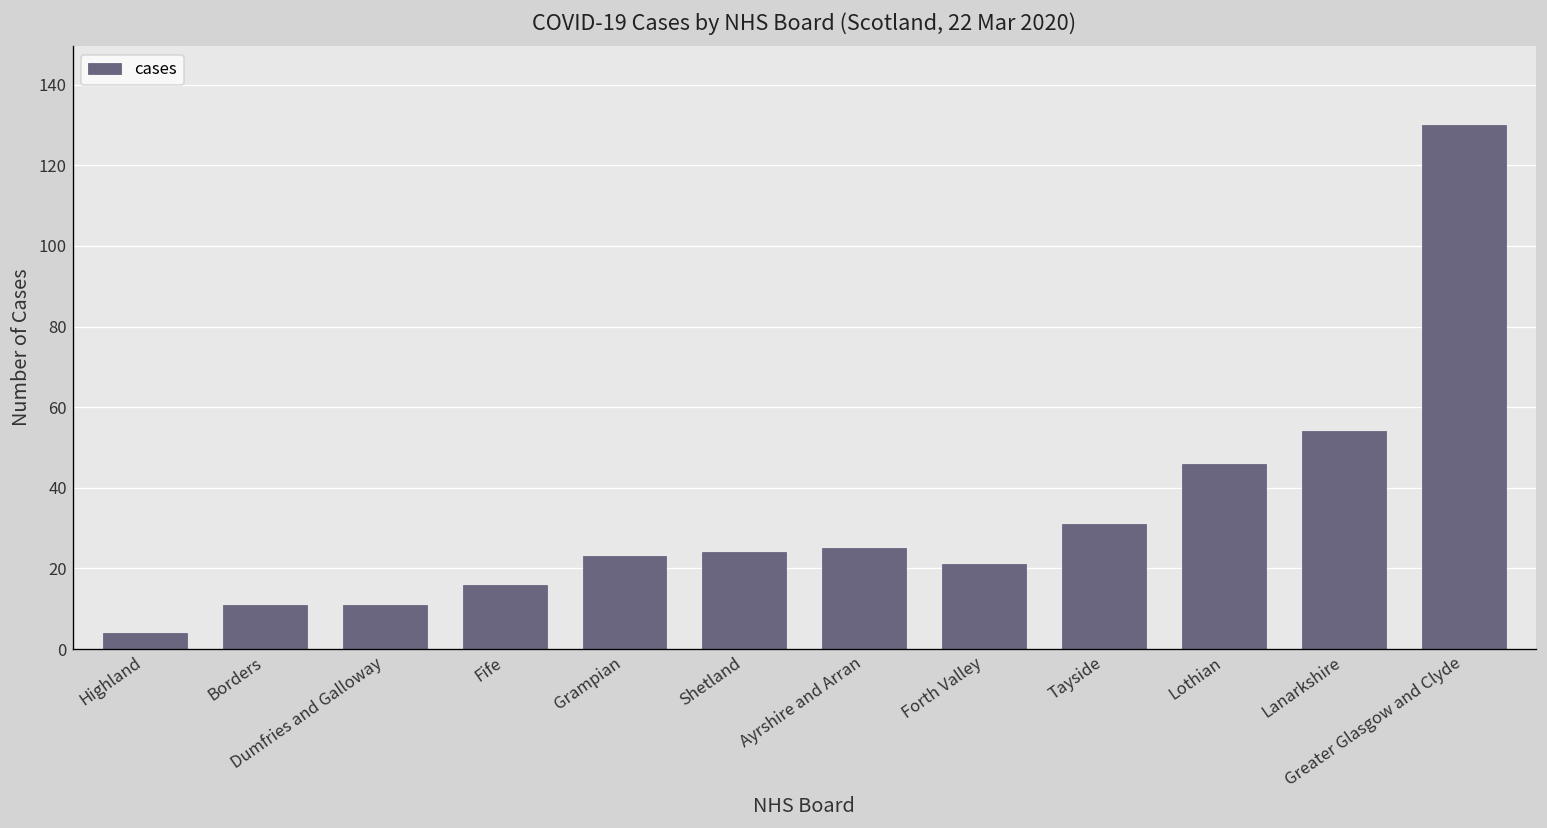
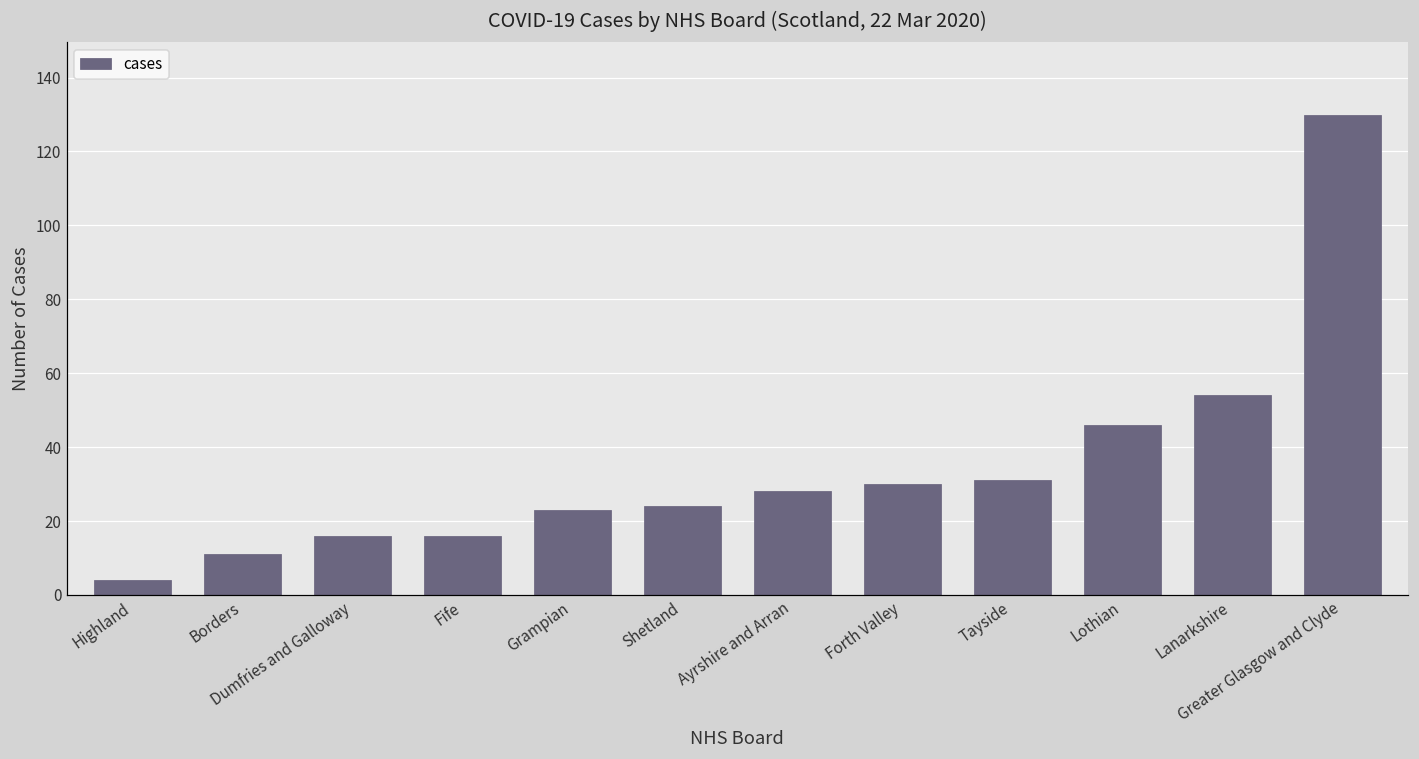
  {
    "Highland": 4,
    "Borders": 11,
-   "Dumfries and Galloway": 11,
+   "Dumfries and Galloway": 16,
    "Fife": 16,
    "Grampian": 23,
    "Shetland": 24,
-   "Ayrshire and Arran": 25,
-   "Forth Valley": 21,
+   "Ayrshire and Arran": 28,
+   "Forth Valley": 30,
    "Tayside": 31,
    "Lothian": 46,
    "Lanarkshire": 54,
    "Greater Glasgow and Clyde": 130
  }
